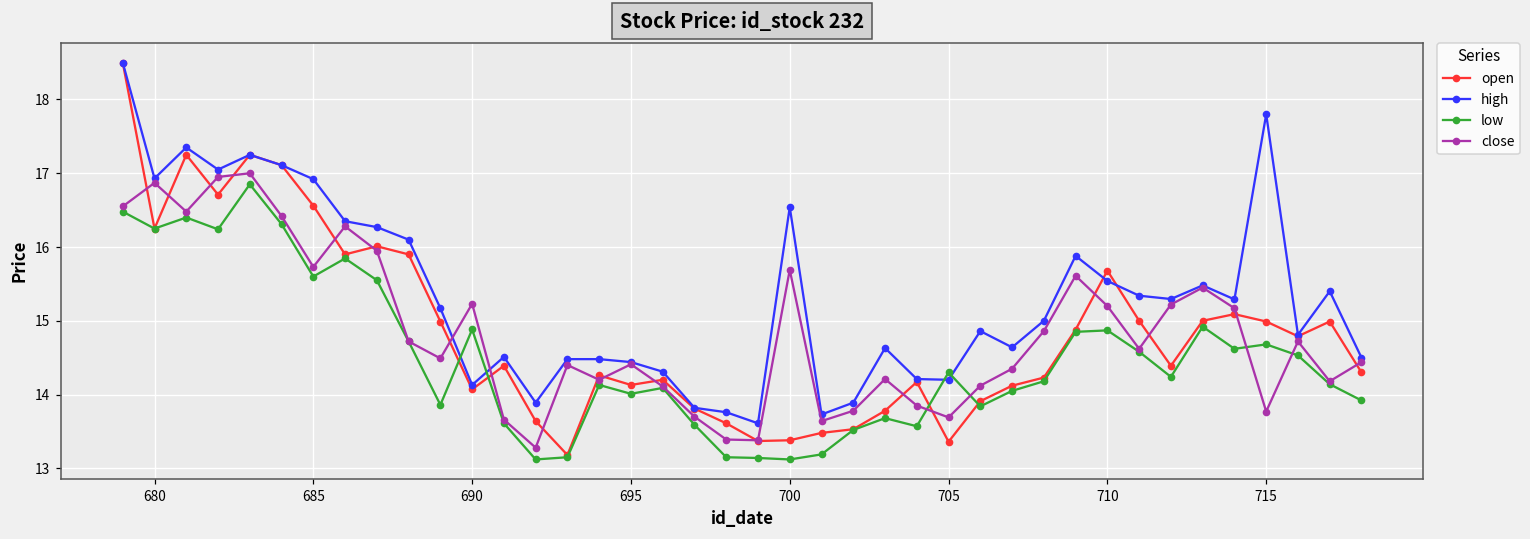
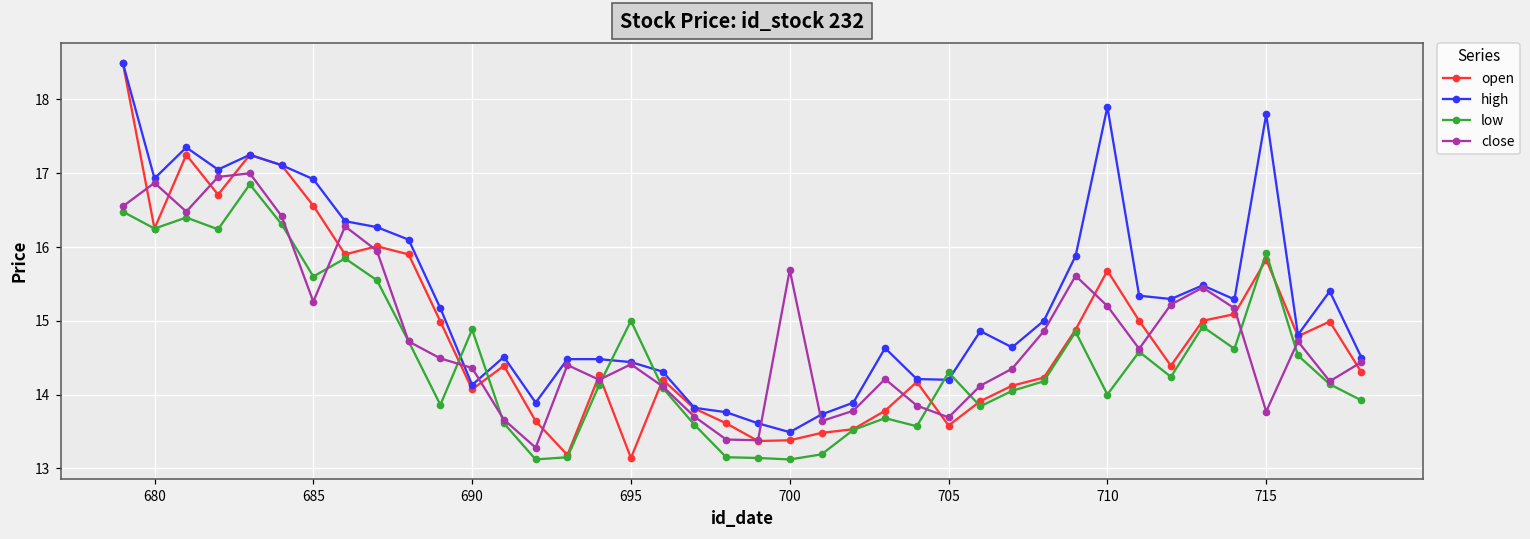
  {
    "open": {
      "685": 16.6,
      "690": 14.1,
-     "695": 14.1,
+     "695": 13.1,
      "700": 13.4,
-     "705": 13.4,
+     "705": 13.6,
      "710": 15.7,
-     "715": 15.0
+     "715": 15.8
    },
    "high": {
      "680": 16.9,
      "685": 16.9,
      "690": 14.1,
-     "700": 16.5,
+     "700": 13.5,
      "705": 14.2,
-     "710": 15.5,
+     "710": 17.9,
      "715": 17.8
    },
    "low": {
      "685": 15.6,
      "690": 14.9,
-     "695": 14.0,
+     "695": 15.0,
      "700": 13.1,
      "705": 14.3,
-     "710": 14.9,
-     "715": 14.7
+     "710": 14.0,
+     "715": 15.9
    },
    "close": {
      "680": 16.9,
-     "685": 15.7,
-     "690": 15.2,
+     "685": 15.3,
+     "690": 14.4,
      "700": 15.7,
      "705": 13.7,
      "710": 15.2,
      "715": 13.8
    }
  }
